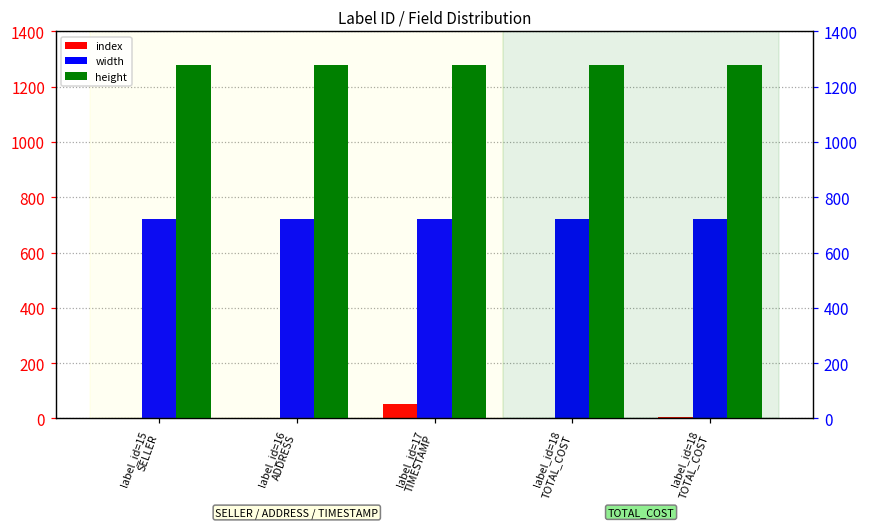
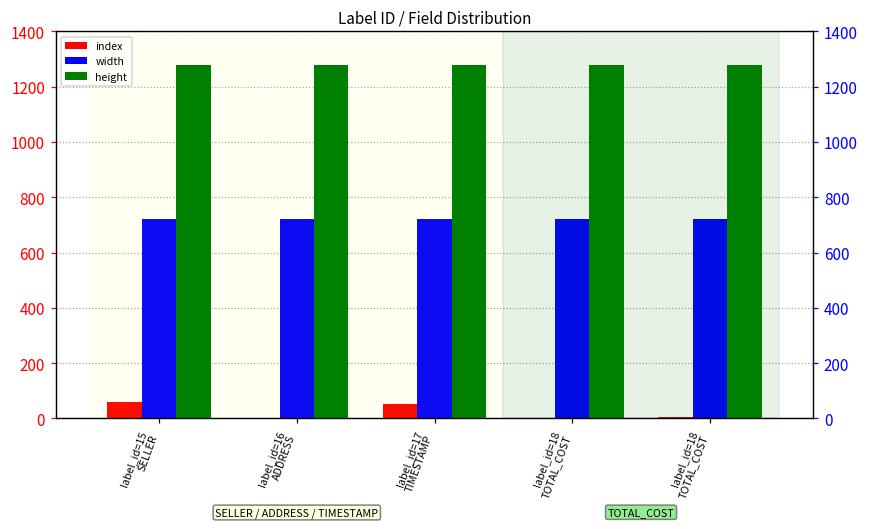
  {
    "index": {
-     "label_id=15 SELLER": 0,
+     "label_id=15 SELLER": 60,
      "label_id=17 TIMESTAMP": 50
    },
    "width": {
      "label_id=15 SELLER": 720,
      "label_id=16 ADDRESS": 720,
      "label_id=17 TIMESTAMP": 720
    },
    "height": {
      "label_id=15 SELLER": 1280,
      "label_id=16 ADDRESS": 1280,
      "label_id=17 TIMESTAMP": 1280
    }
  }
